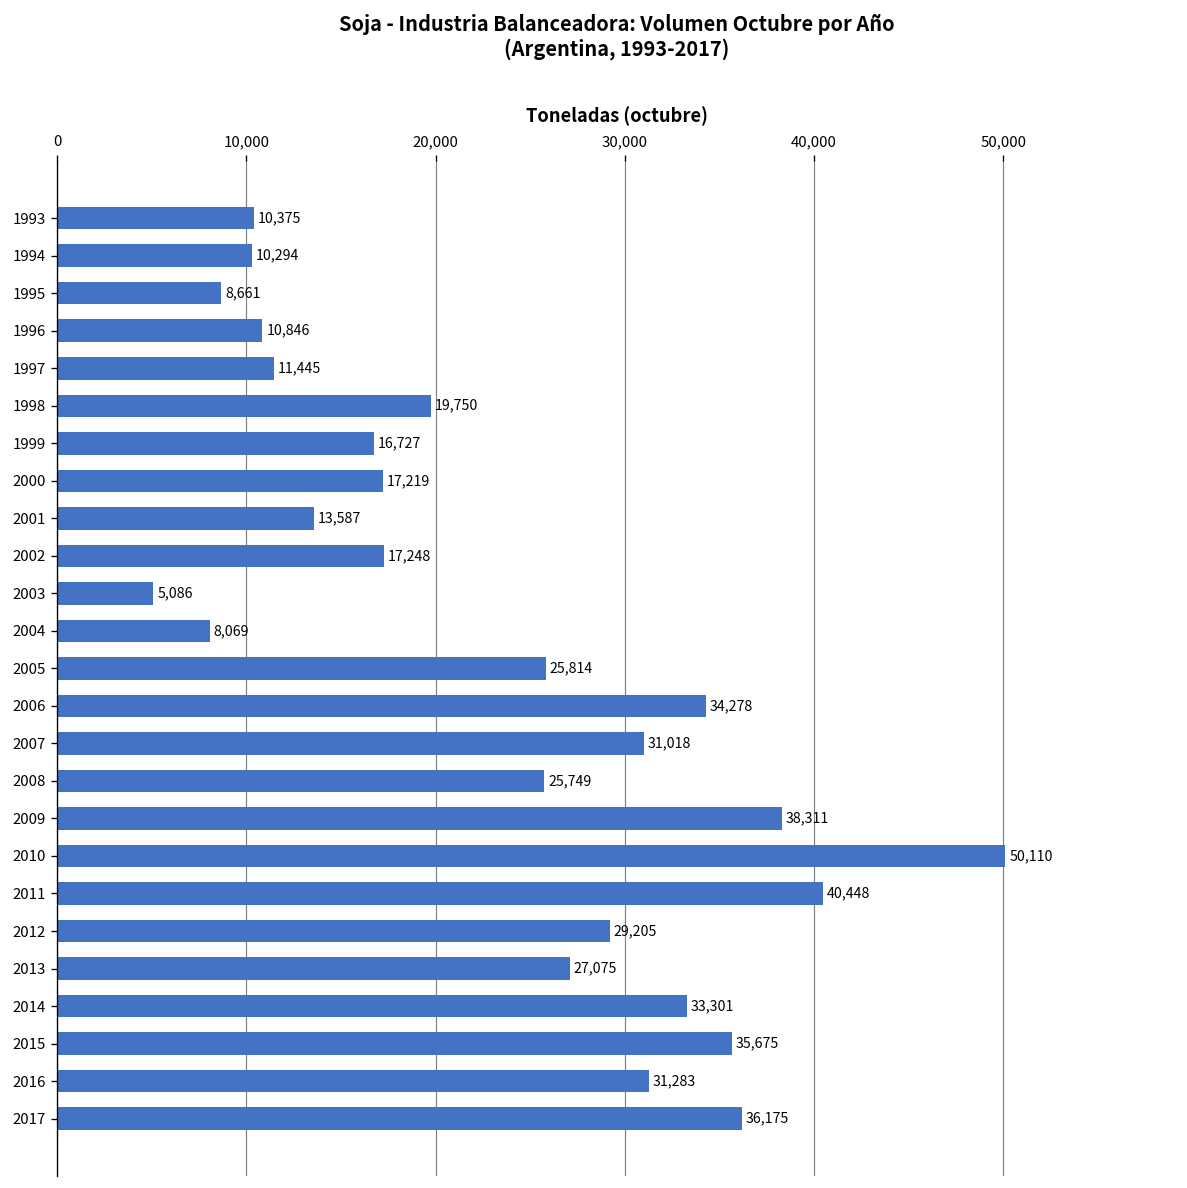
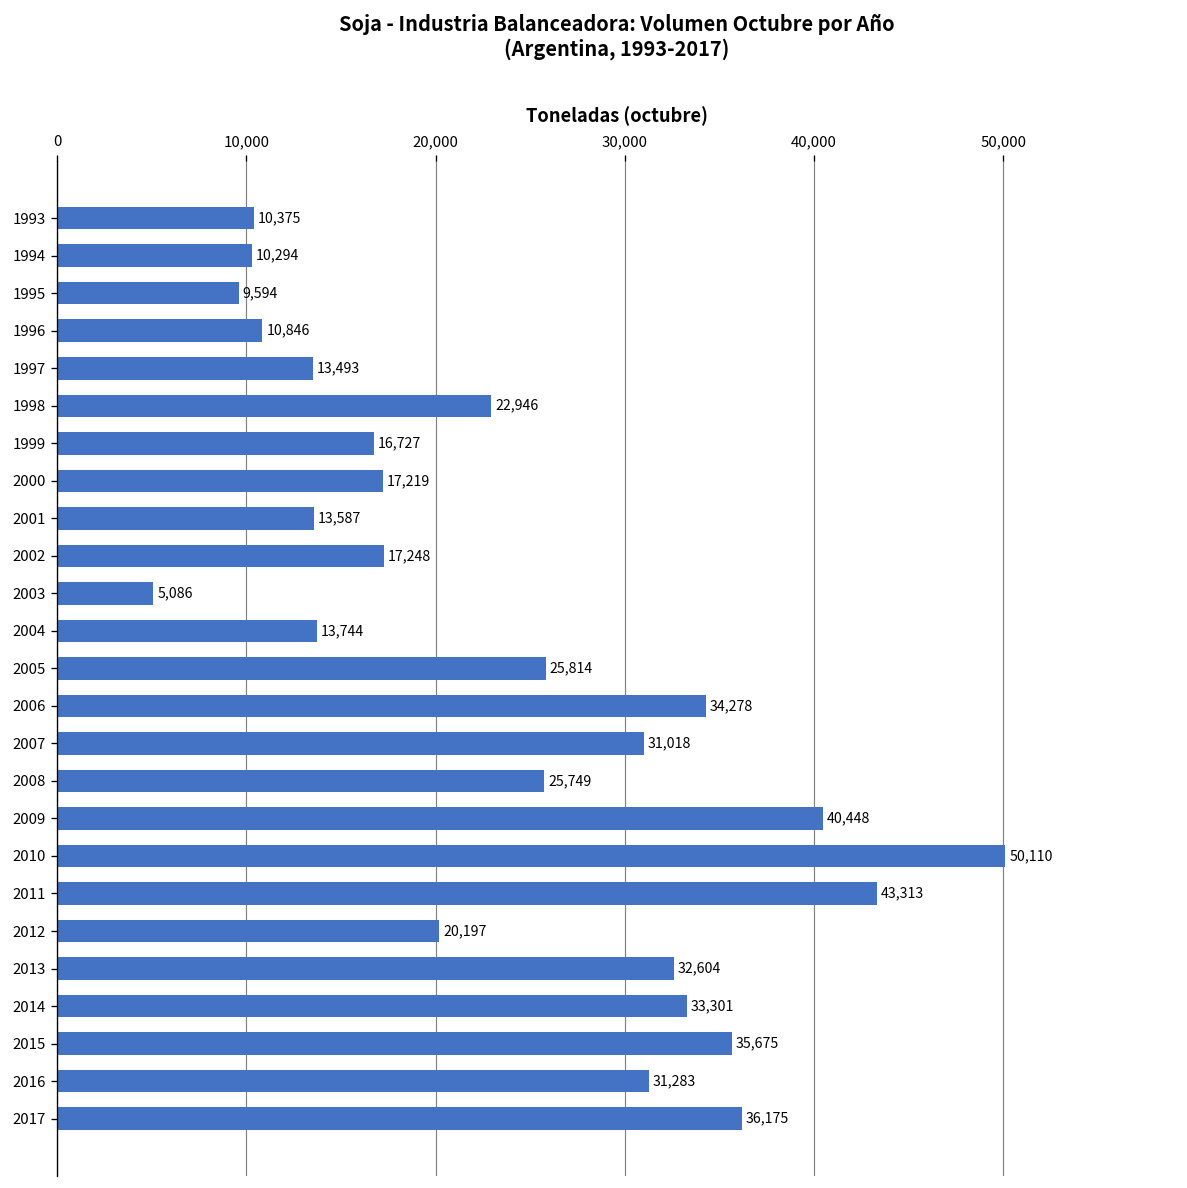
  {
    "1993": "10,375",
    "1994": "10,294",
-   "1995": "8,661",
+   "1995": "9,594",
    "1996": "10,846",
-   "1997": "11,445",
-   "1998": "19,750",
+   "1997": "13,493",
+   "1998": "22,946",
    "1999": "16,727",
    "2000": "17,219",
    "2001": "13,587",
    "2002": "17,248",
    "2003": "5,086",
-   "2004": "8,069",
+   "2004": "13,744",
    "2005": "25,814",
    "2006": "34,278",
    "2007": "31,018",
    "2008": "25,749",
-   "2009": "38,311",
+   "2009": "40,448",
    "2010": "50,110",
-   "2011": "40,448",
-   "2012": "29,205",
-   "2013": "27,075",
+   "2011": "43,313",
+   "2012": "20,197",
+   "2013": "32,604",
    "2014": "33,301",
    "2015": "35,675",
    "2016": "31,283",
    "2017": "36,175"
  }
